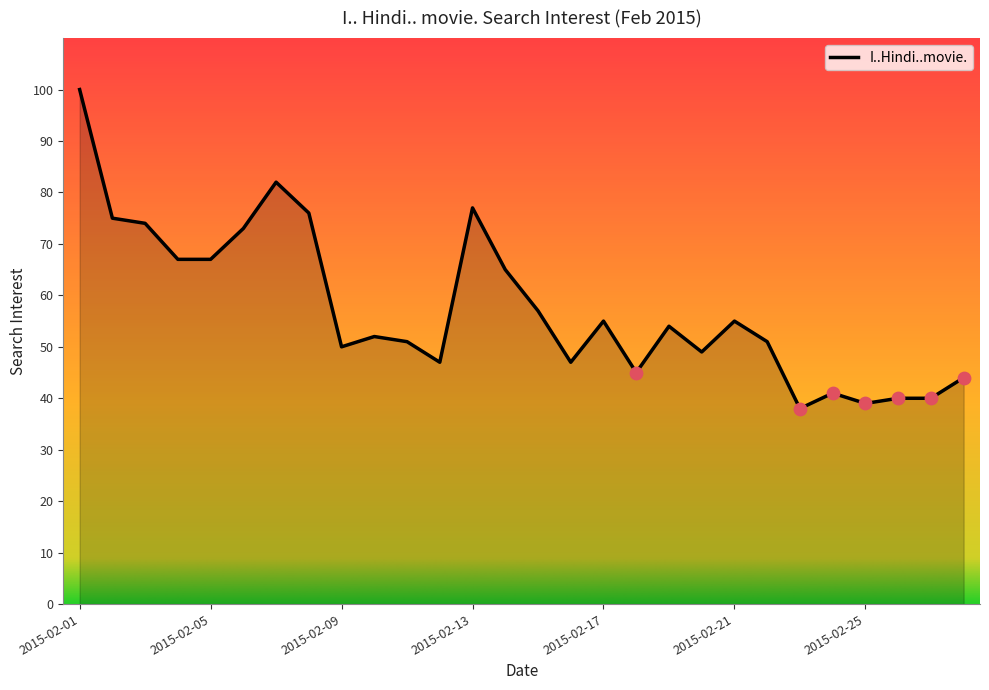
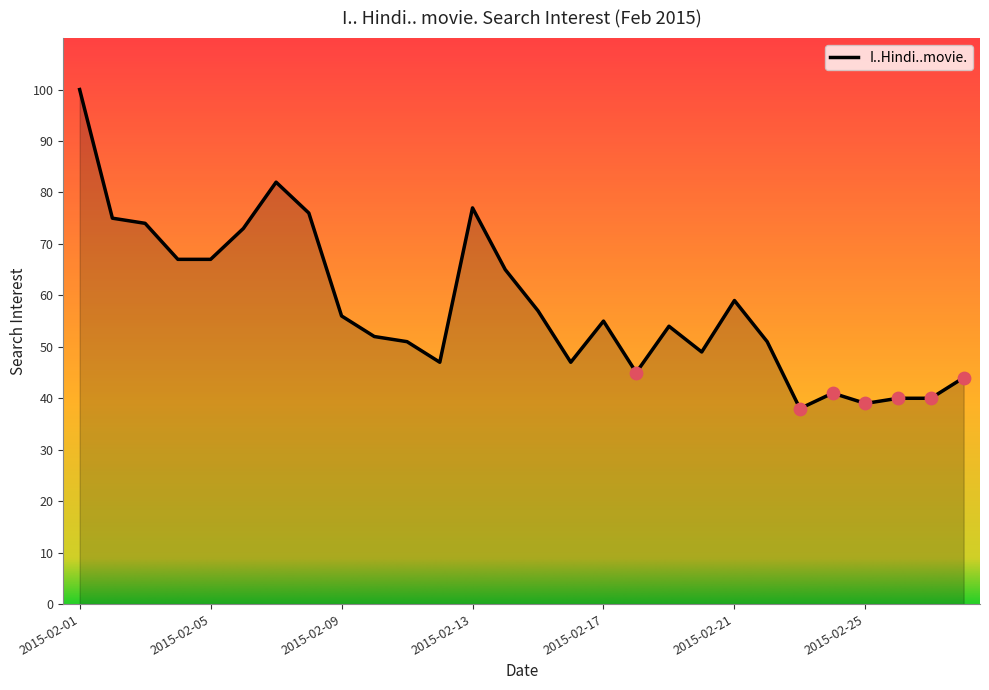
  {
    "I..Hindi..movie.": {
      "2015-02-01": 100,
      "2015-02-05": 67,
-     "2015-02-09": 50,
+     "2015-02-09": 56,
      "2015-02-13": 77,
      "2015-02-17": 55,
-     "2015-02-21": 55
+     "2015-02-21": 59
    }
  }
